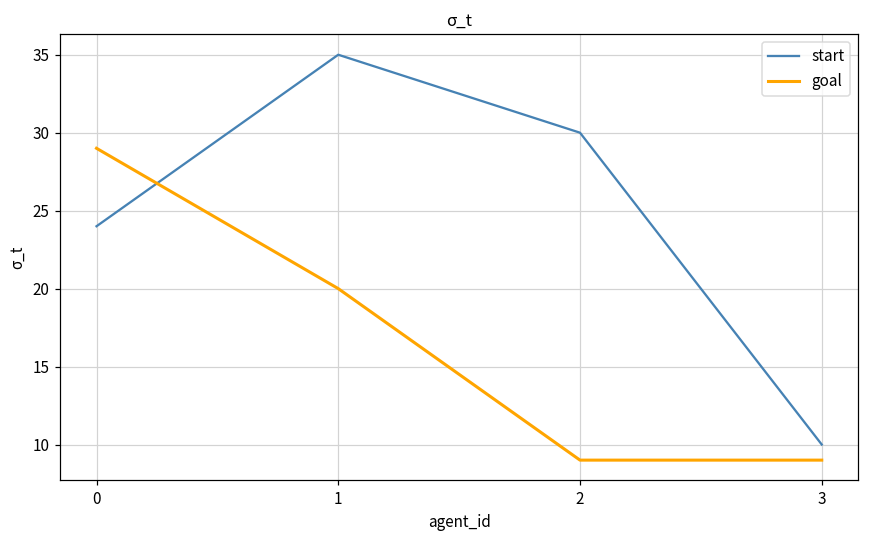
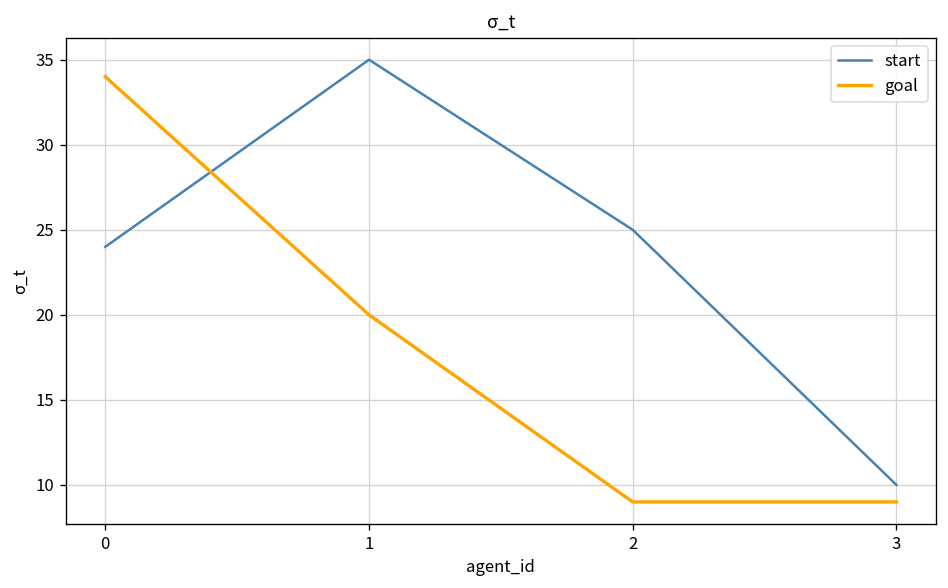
  {
    "start": {
      "0": 24,
      "1": 35,
-     "2": 30,
+     "2": 25,
      "3": 10
    },
    "goal": {
-     "0": 29,
+     "0": 34,
      "1": 20,
      "2": 9,
      "3": 9
    }
  }
